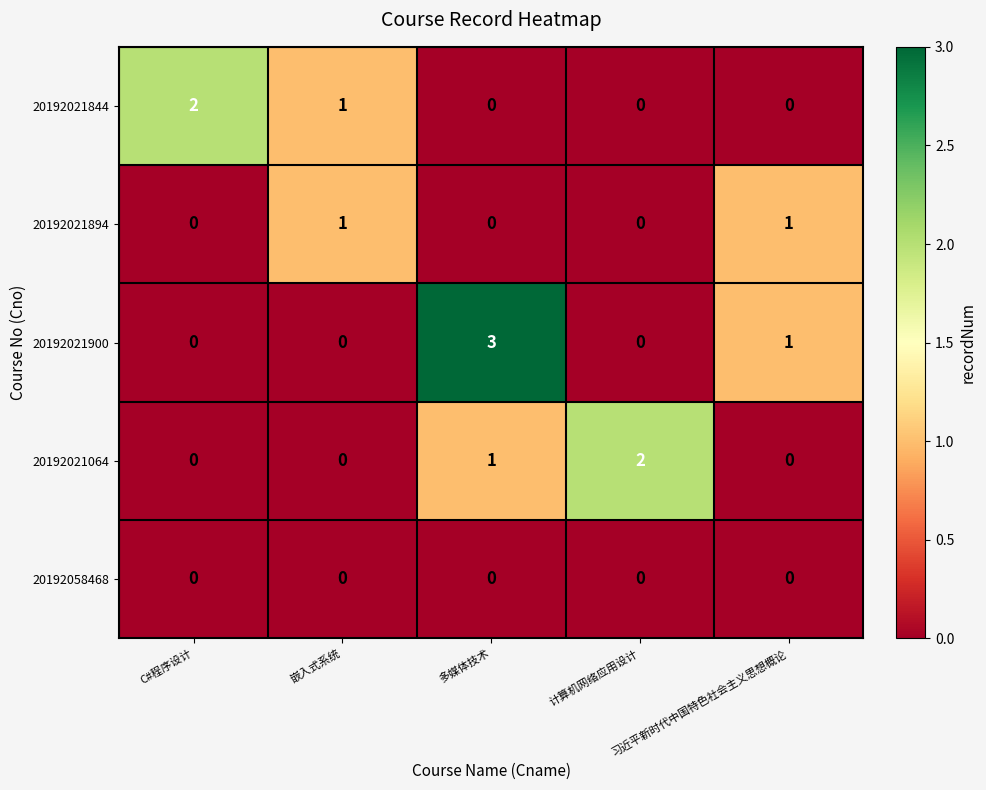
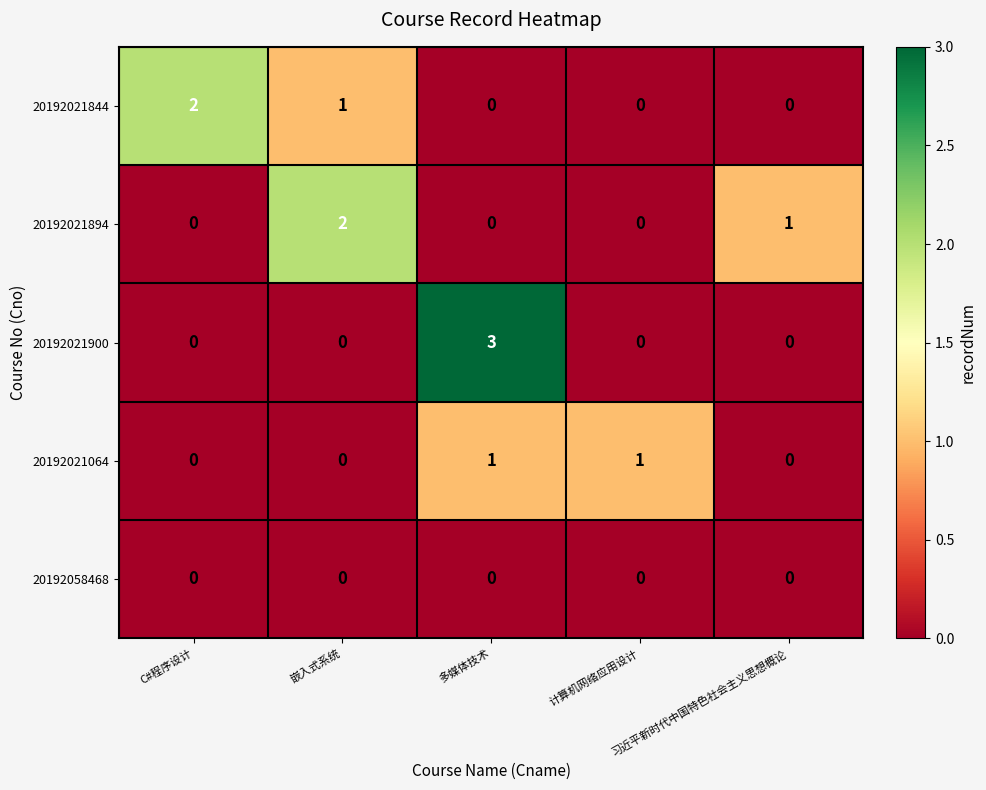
  {
    "20192021844": {
      "C#程序设计": 2,
      "嵌入式系统": 1,
      "多媒体技术": 0,
      "计算机网络应用设计": 0,
      "习近平新时代中国特色社会主义思想概论": 0
    },
    "20192021894": {
      "C#程序设计": 0,
-     "嵌入式系统": 1,
+     "嵌入式系统": 2,
      "多媒体技术": 0,
      "计算机网络应用设计": 0,
      "习近平新时代中国特色社会主义思想概论": 1
    },
    "20192021900": {
      "C#程序设计": 0,
      "嵌入式系统": 0,
      "多媒体技术": 3,
      "计算机网络应用设计": 0,
-     "习近平新时代中国特色社会主义思想概论": 1
+     "习近平新时代中国特色社会主义思想概论": 0
    },
    "20192021064": {
      "C#程序设计": 0,
      "嵌入式系统": 0,
      "多媒体技术": 1,
-     "计算机网络应用设计": 2,
+     "计算机网络应用设计": 1,
      "习近平新时代中国特色社会主义思想概论": 0
    },
    "20192058468": {
      "C#程序设计": 0,
      "嵌入式系统": 0,
      "多媒体技术": 0,
      "计算机网络应用设计": 0,
      "习近平新时代中国特色社会主义思想概论": 0
    }
  }
